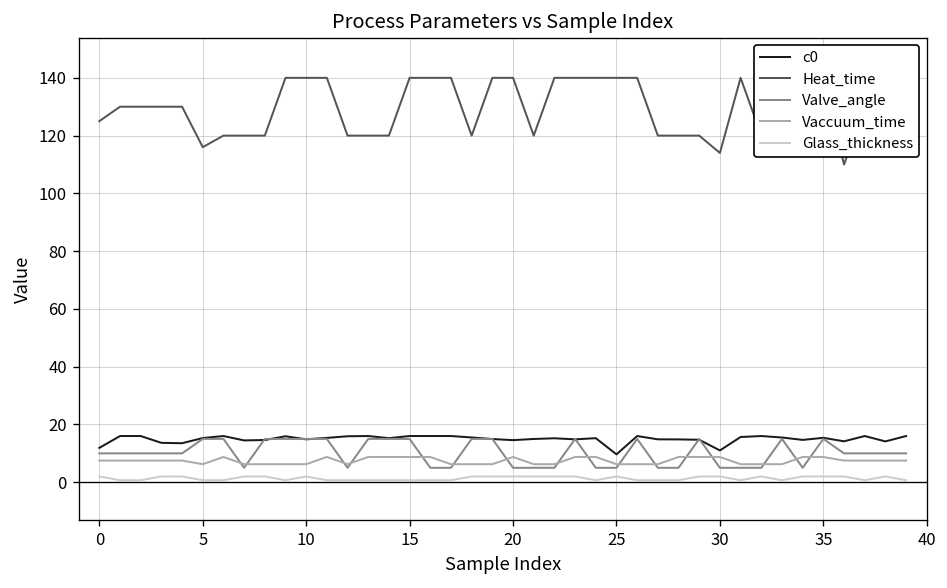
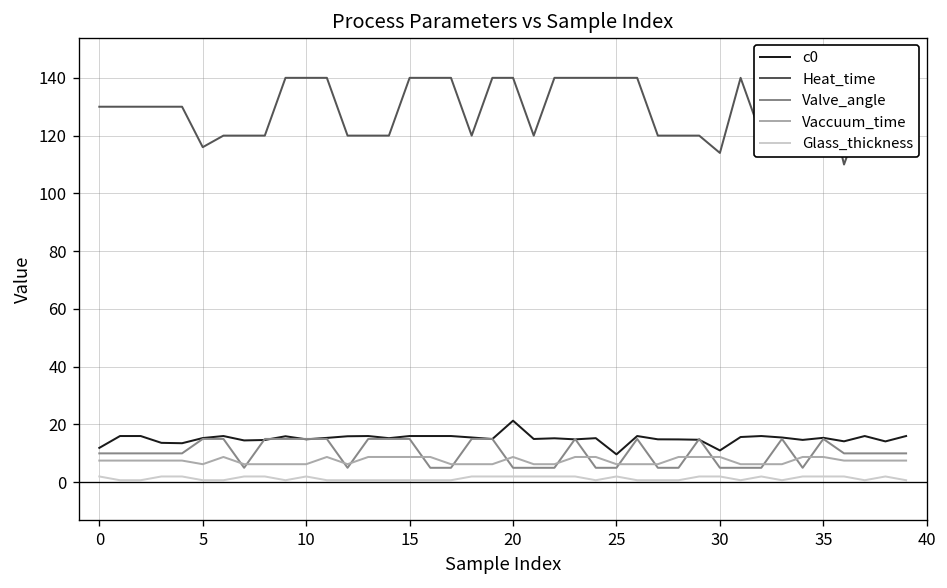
  {
    "c0": {
      "0": 12,
-     "20": 15,
+     "20": 21,
      "25": 10,
      "30": 11
    },
    "Heat_time": {
-     "0": 125,
+     "0": 130,
      "5": 116,
      "10": 140,
      "15": 140,
      "20": 140,
      "25": 140,
      "30": 114
    }
  }
